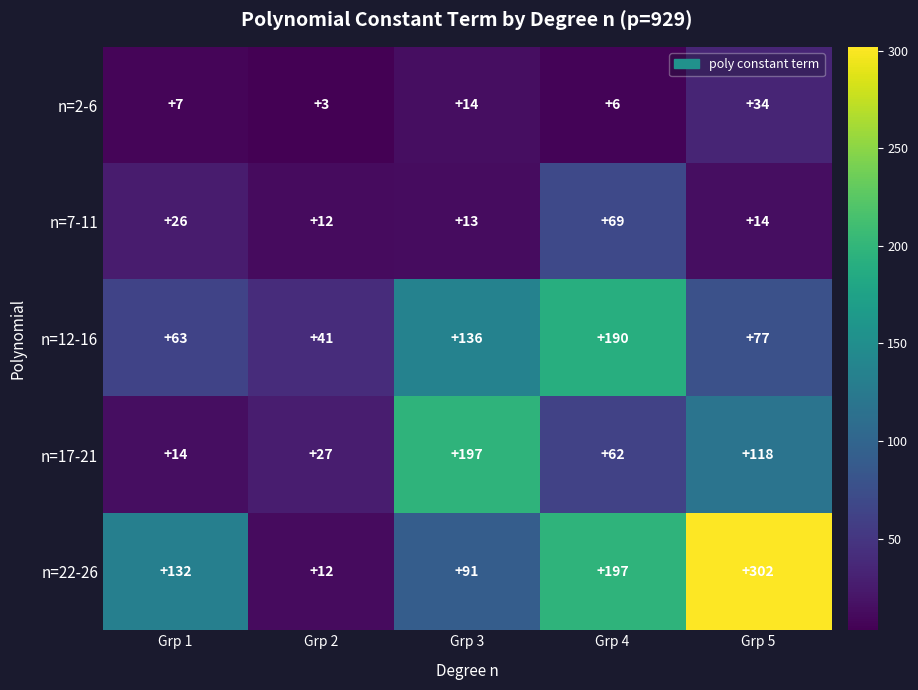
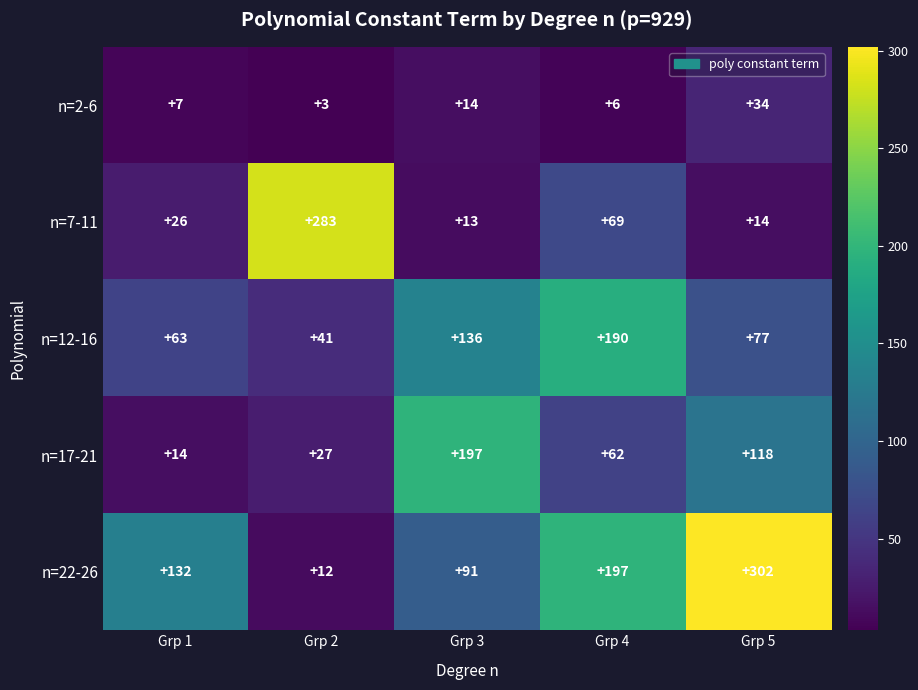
  {
    "n=2-6": {
      "Grp 1": "+7",
      "Grp 2": "+3",
      "Grp 3": "+14",
      "Grp 4": "+6",
      "Grp 5": "+34"
    },
    "n=7-11": {
      "Grp 1": "+26",
-     "Grp 2": "+12",
+     "Grp 2": "+283",
      "Grp 3": "+13",
      "Grp 4": "+69",
      "Grp 5": "+14"
    },
    "n=12-16": {
      "Grp 1": "+63",
      "Grp 2": "+41",
      "Grp 3": "+136",
      "Grp 4": "+190",
      "Grp 5": "+77"
    },
    "n=17-21": {
      "Grp 1": "+14",
      "Grp 2": "+27",
      "Grp 3": "+197",
      "Grp 4": "+62",
      "Grp 5": "+118"
    },
    "n=22-26": {
      "Grp 1": "+132",
      "Grp 2": "+12",
      "Grp 3": "+91",
      "Grp 4": "+197",
      "Grp 5": "+302"
    }
  }
